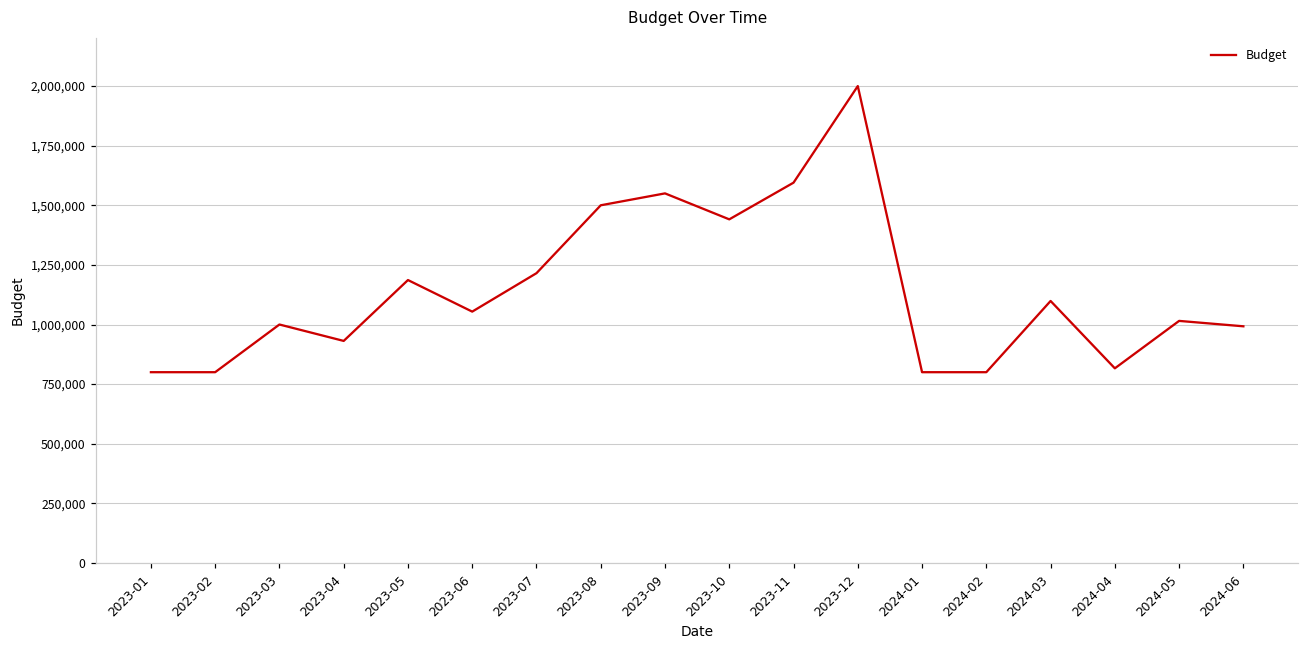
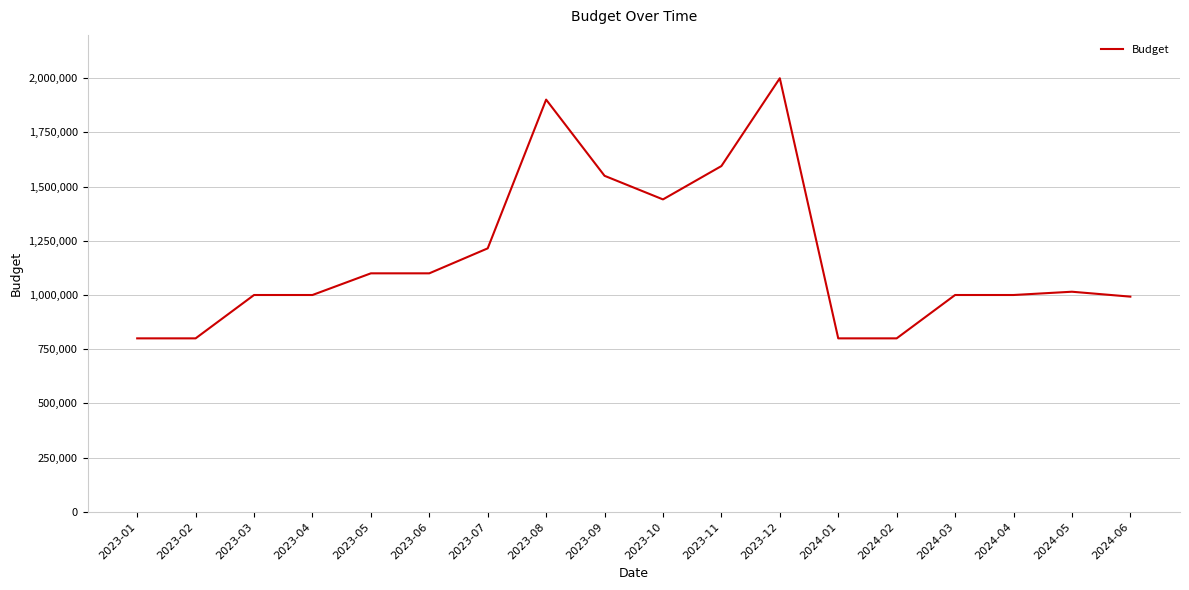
  {
    "2023-01": "800,000",
    "2023-02": "800,000",
    "2023-03": "1,000,000",
-   "2023-04": "930,000",
-   "2023-05": "1,190,000",
-   "2023-06": "1,050,000",
+   "2023-04": "1,000,000",
+   "2023-05": "1,100,000",
+   "2023-06": "1,100,000",
    "2023-07": "1,220,000",
-   "2023-08": "1,500,000",
+   "2023-08": "1,900,000",
    "2023-09": "1,550,000",
    "2023-10": "1,440,000",
    "2023-11": "1,590,000",
    "2023-12": "2,000,000",
    "2024-01": "800,000",
    "2024-02": "800,000",
-   "2024-03": "1,100,000",
-   "2024-04": "820,000",
+   "2024-03": "1,000,000",
+   "2024-04": "1,000,000",
    "2024-05": "1,020,000",
    "2024-06": "990,000"
  }
